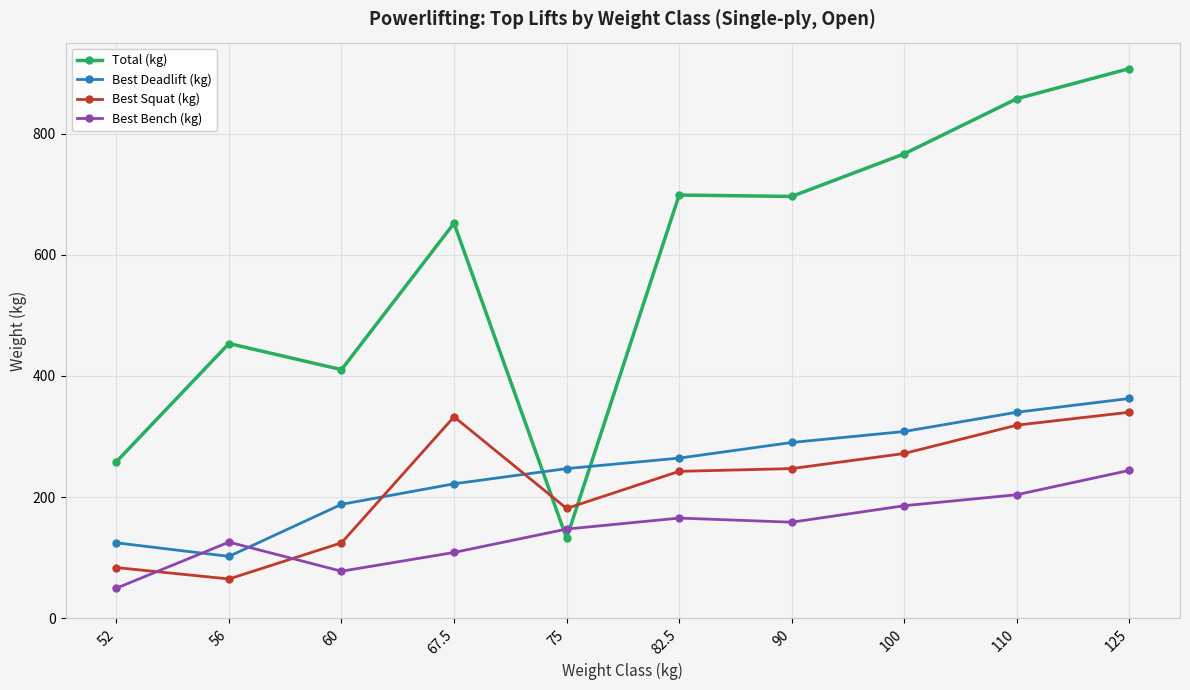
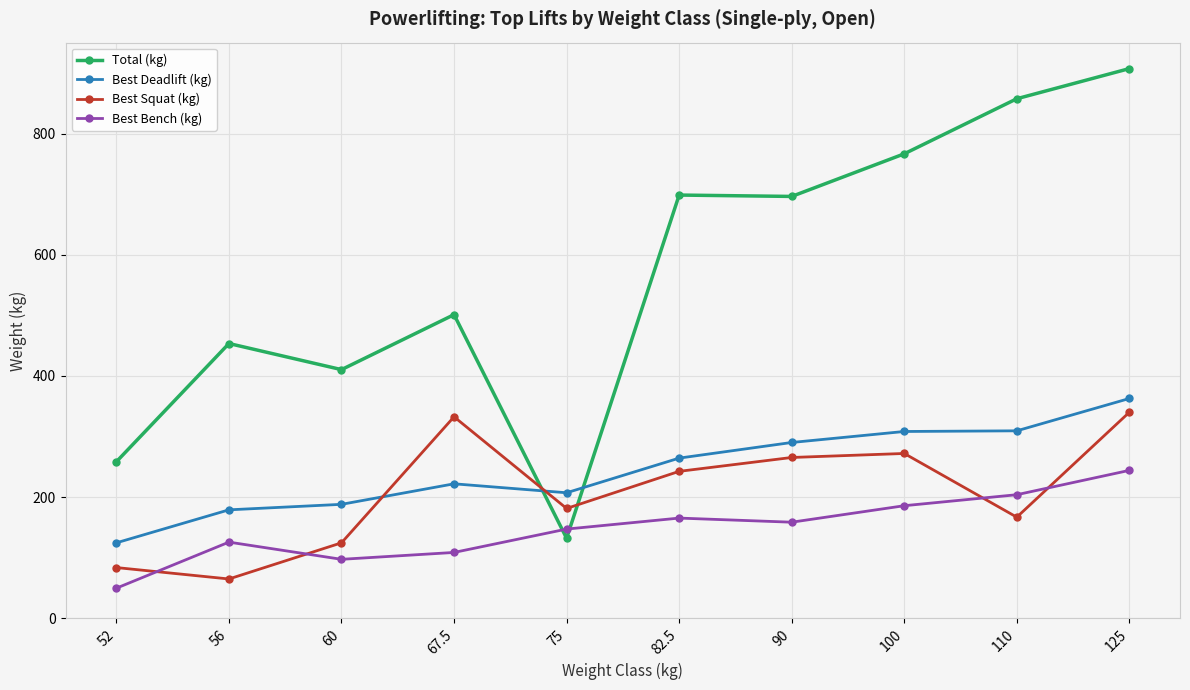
  {
    "Total (kg)": {
      "52": 260,
      "56": 450,
      "60": 410,
-     "67.5": 650,
+     "67.5": 500,
      "75": 130,
      "82.5": 700,
      "90": 700,
      "100": 770,
      "110": 860,
      "125": 910
    },
    "Best Deadlift (kg)": {
      "52": 120,
-     "56": 100,
+     "56": 180,
      "60": 190,
      "67.5": 220,
-     "75": 250,
+     "75": 210,
      "82.5": 260,
      "90": 290,
      "100": 310,
-     "110": 340,
+     "110": 310,
      "125": 360
    },
    "Best Squat (kg)": {
      "52": 80,
      "56": 70,
      "60": 120,
      "67.5": 330,
      "75": 180,
      "82.5": 240,
-     "90": 250,
+     "90": 270,
      "100": 270,
-     "110": 320,
+     "110": 170,
      "125": 340
    },
    "Best Bench (kg)": {
      "52": 50,
      "56": 130,
-     "60": 80,
+     "60": 100,
      "67.5": 110,
      "75": 150,
      "82.5": 170,
      "90": 160,
      "100": 190,
      "110": 200,
      "125": 240
    }
  }
